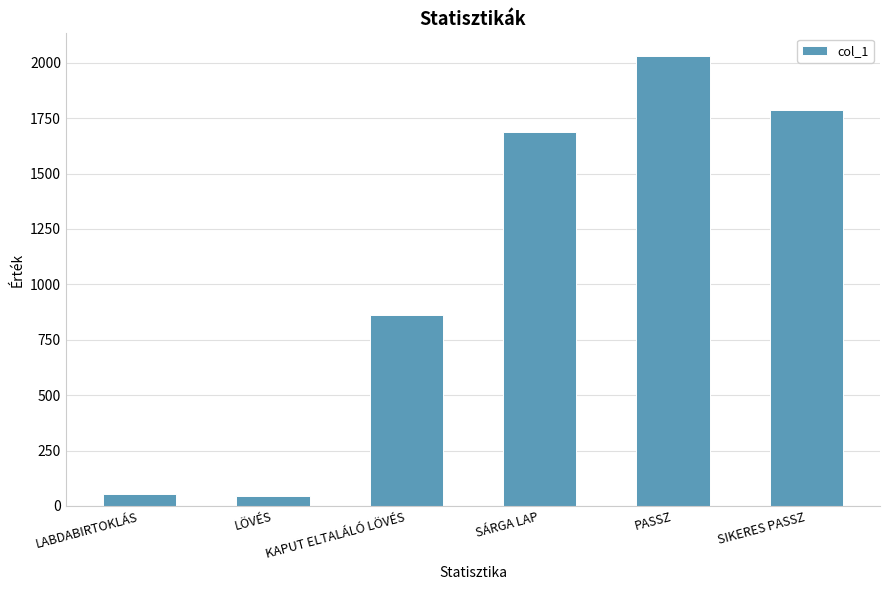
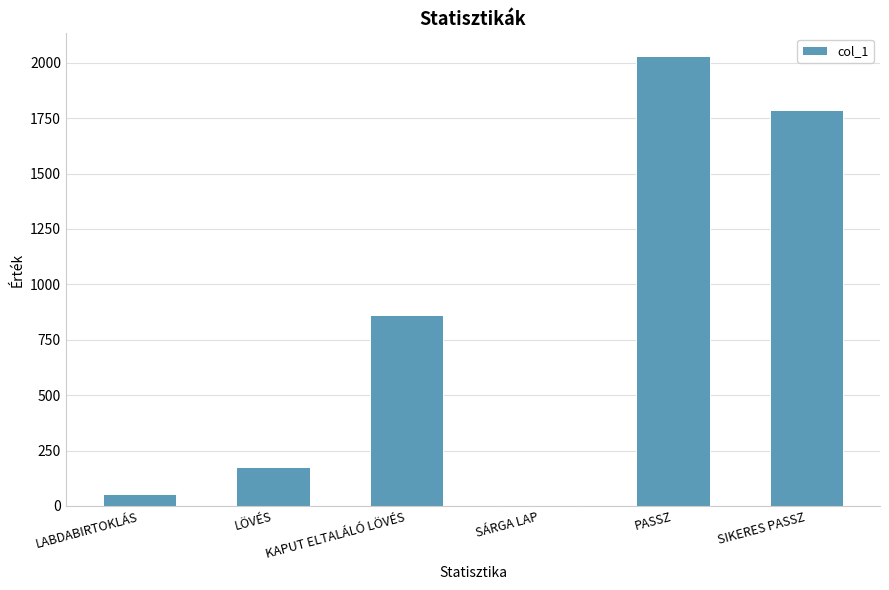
  {
    "LABDABIRTOKLÁS": 50,
-   "LÖVÉS": 50,
+   "LÖVÉS": 180,
    "KAPUT ELTALÁLÓ LÖVÉS": 860,
-   "SÁRGA LAP": 1690,
+   "SÁRGA LAP": 10,
    "PASSZ": 2030,
    "SIKERES PASSZ": 1790
  }
